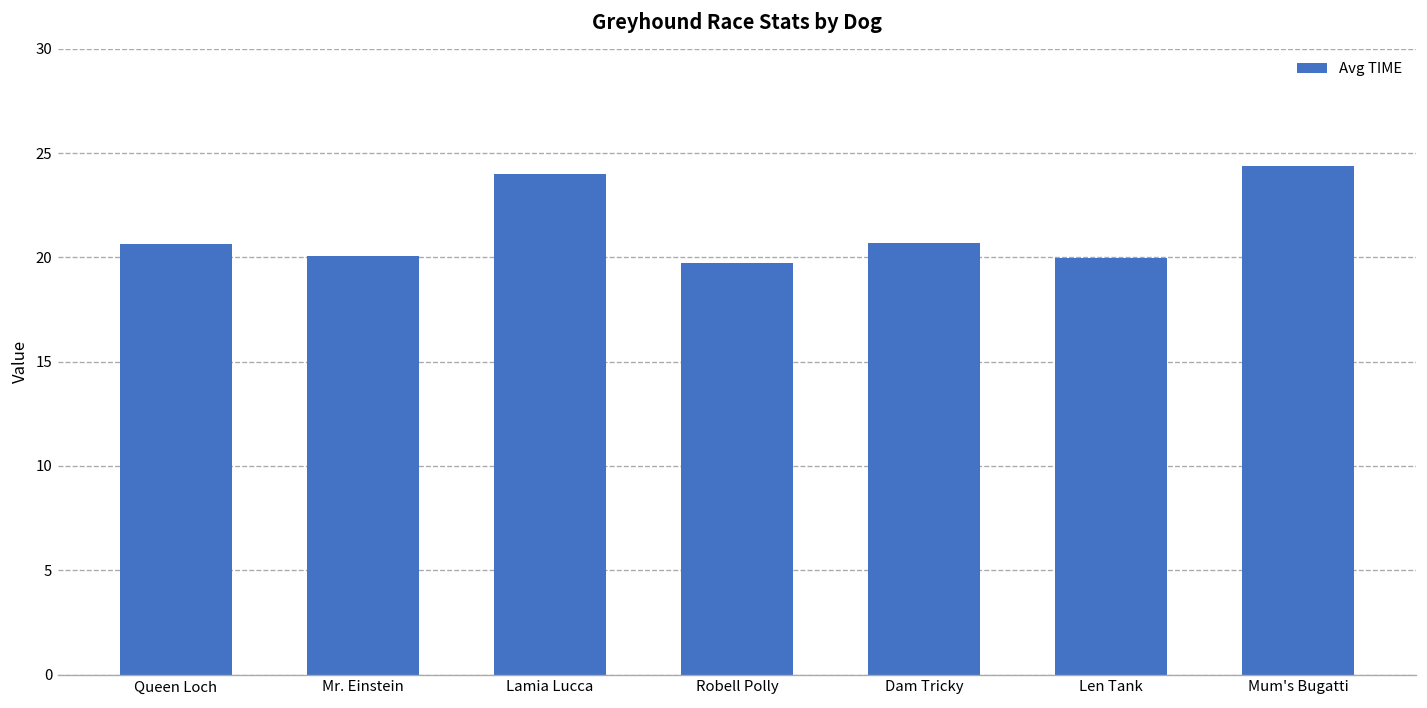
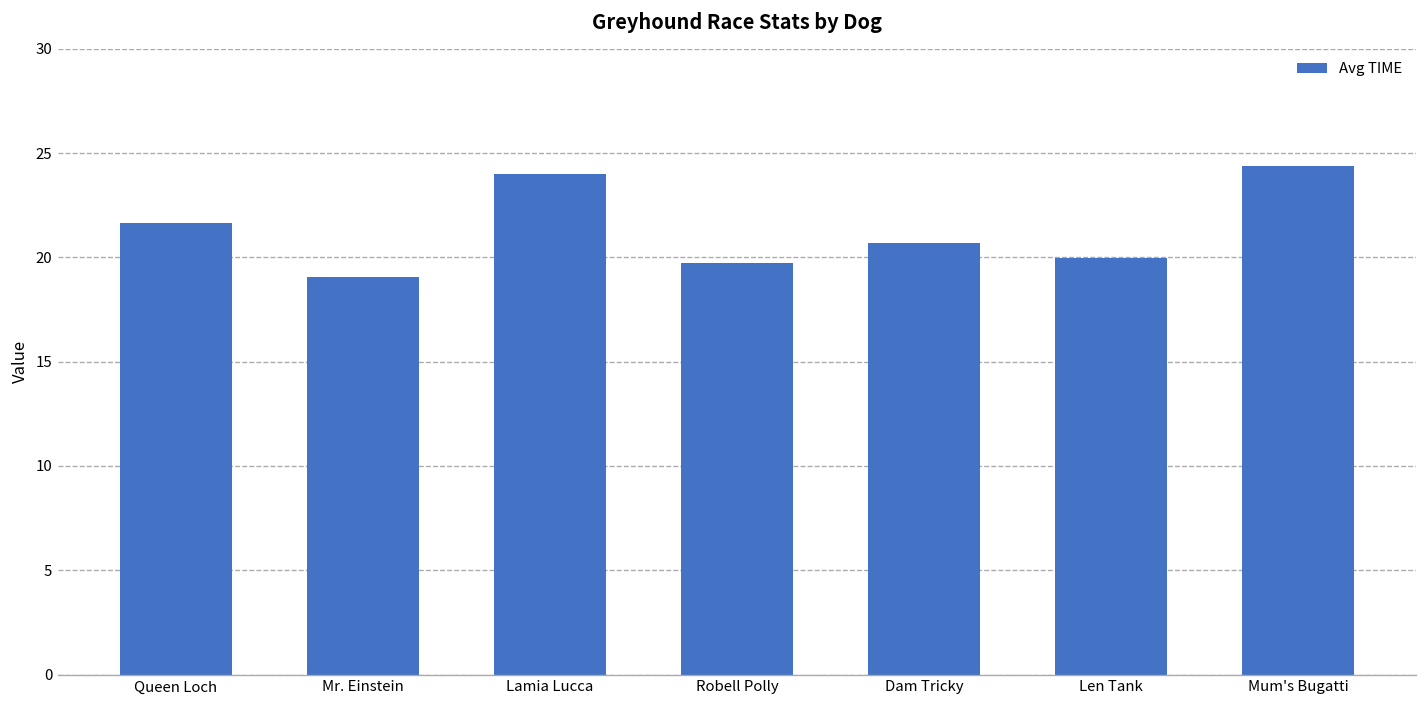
  {
-   "Queen Loch": 20.6,
-   "Mr. Einstein": 20.1,
+   "Queen Loch": 21.7,
+   "Mr. Einstein": 19.1,
    "Lamia Lucca": 24.0,
    "Robell Polly": 19.7,
    "Dam Tricky": 20.7,
    "Len Tank": 20.0,
    "Mum's Bugatti": 24.4
  }
